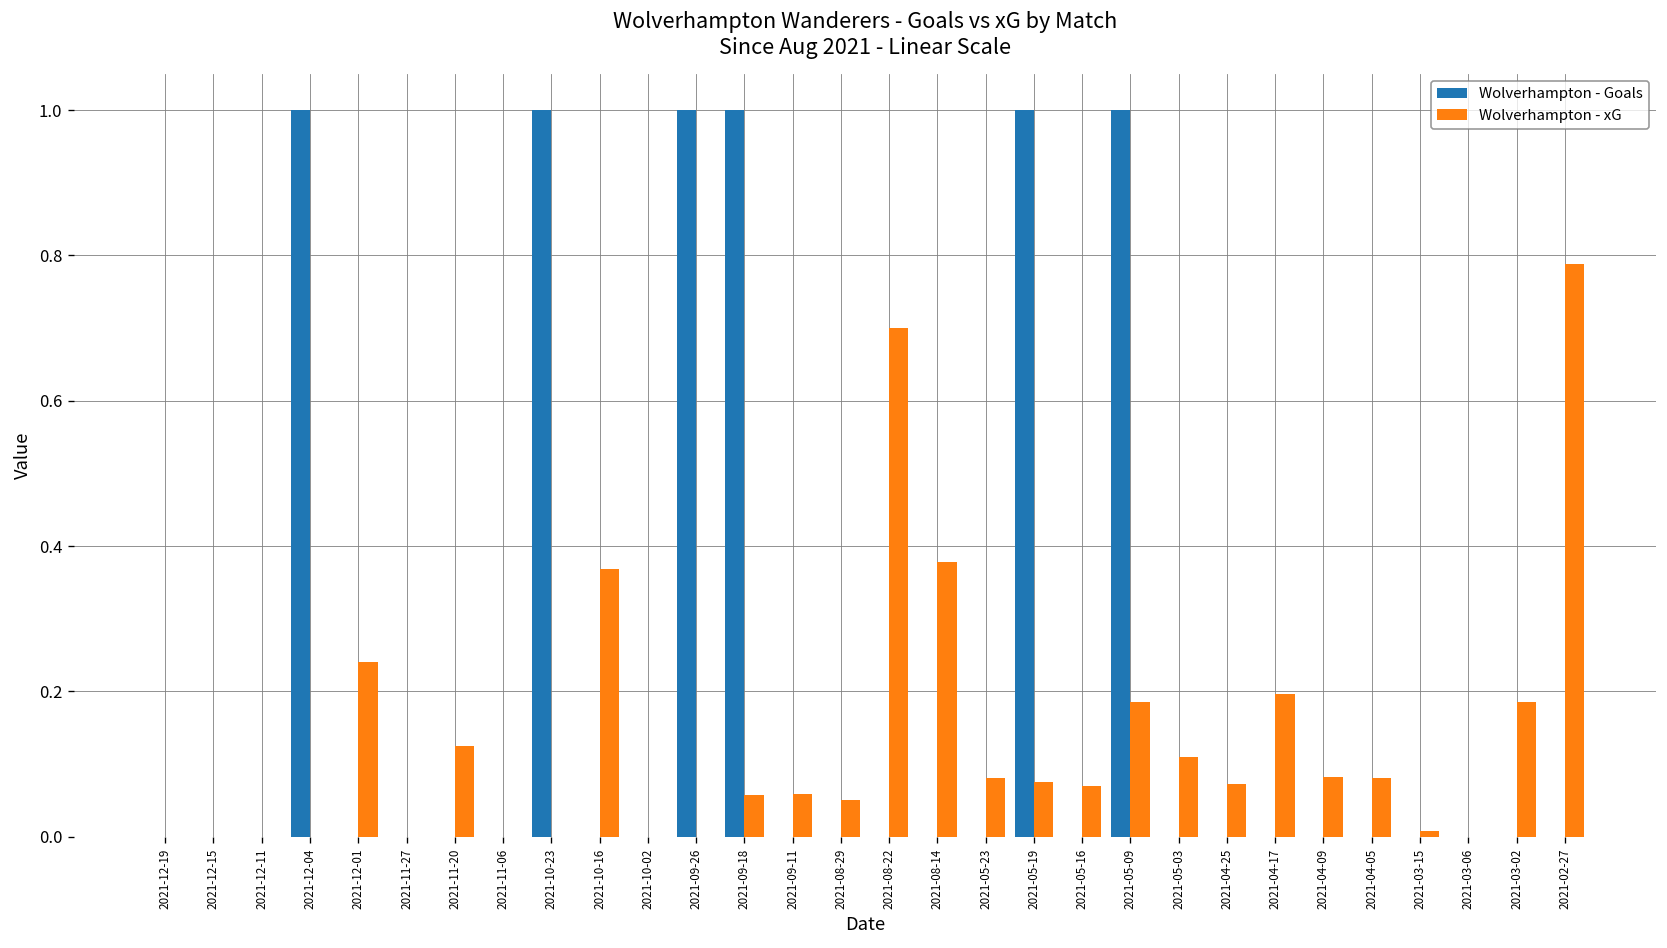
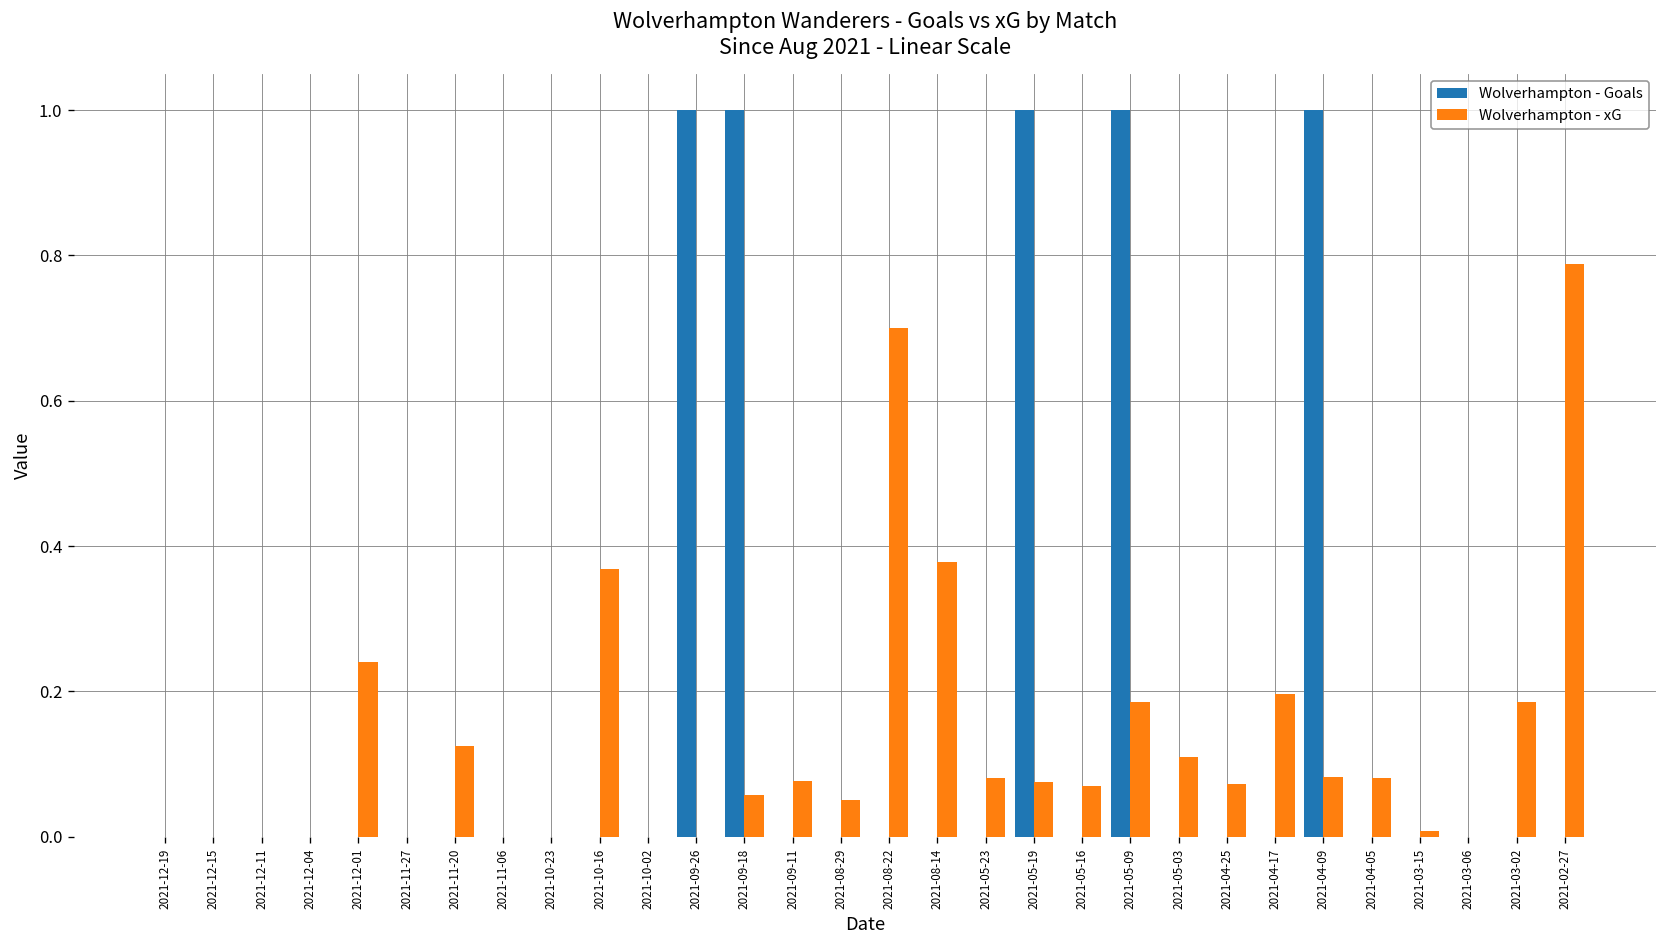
  {
    "Wolverhampton - Goals": {
      "2021-12-19": 0,
      "2021-12-15": 0,
      "2021-12-11": 0,
-     "2021-12-04": 1,
+     "2021-12-04": 0,
      "2021-12-01": 0,
      "2021-11-27": 0,
      "2021-11-20": 0,
      "2021-11-06": 0,
-     "2021-10-23": 1,
+     "2021-10-23": 0,
      "2021-10-16": 0,
      "2021-10-02": 0,
      "2021-09-26": 1,
      "2021-09-18": 1,
      "2021-09-11": 0,
      "2021-08-29": 0,
      "2021-08-22": 0,
      "2021-08-14": 0,
      "2021-05-23": 0,
      "2021-05-19": 1,
      "2021-05-16": 0,
      "2021-05-09": 1,
      "2021-05-03": 0,
      "2021-04-25": 0,
      "2021-04-17": 0,
-     "2021-04-09": 0,
+     "2021-04-09": 1,
      "2021-04-05": 0,
      "2021-03-15": 0,
      "2021-03-06": 0,
      "2021-03-02": 0,
      "2021-02-27": 0
    },
    "Wolverhampton - xG": {
      "2021-12-19": 0.00,
      "2021-12-15": 0.00,
      "2021-12-11": 0.00,
      "2021-12-04": 0.00,
      "2021-12-01": 0.24,
      "2021-11-27": 0.00,
      "2021-11-20": 0.13,
      "2021-11-06": 0.00,
      "2021-10-23": 0.00,
      "2021-10-16": 0.37,
      "2021-10-02": 0.00,
      "2021-09-26": 0.00,
      "2021-09-18": 0.06,
-     "2021-09-11": 0.06,
+     "2021-09-11": 0.08,
      "2021-08-29": 0.05,
      "2021-08-22": 0.70,
      "2021-08-14": 0.38,
      "2021-05-23": 0.08,
      "2021-05-19": 0.08,
      "2021-05-16": 0.07,
      "2021-05-09": 0.19,
      "2021-05-03": 0.11,
      "2021-04-25": 0.07,
      "2021-04-17": 0.20,
      "2021-04-09": 0.08,
      "2021-04-05": 0.08,
      "2021-03-15": 0.01,
      "2021-03-06": 0.00,
      "2021-03-02": 0.19,
      "2021-02-27": 0.79
    }
  }
